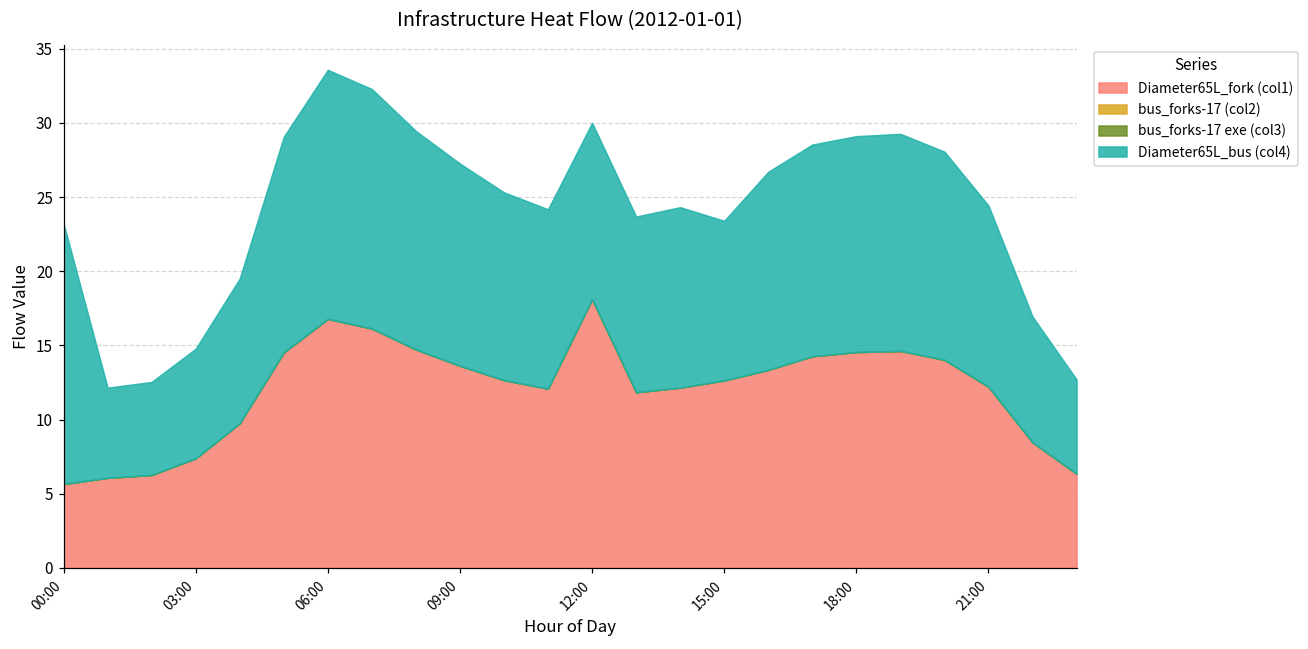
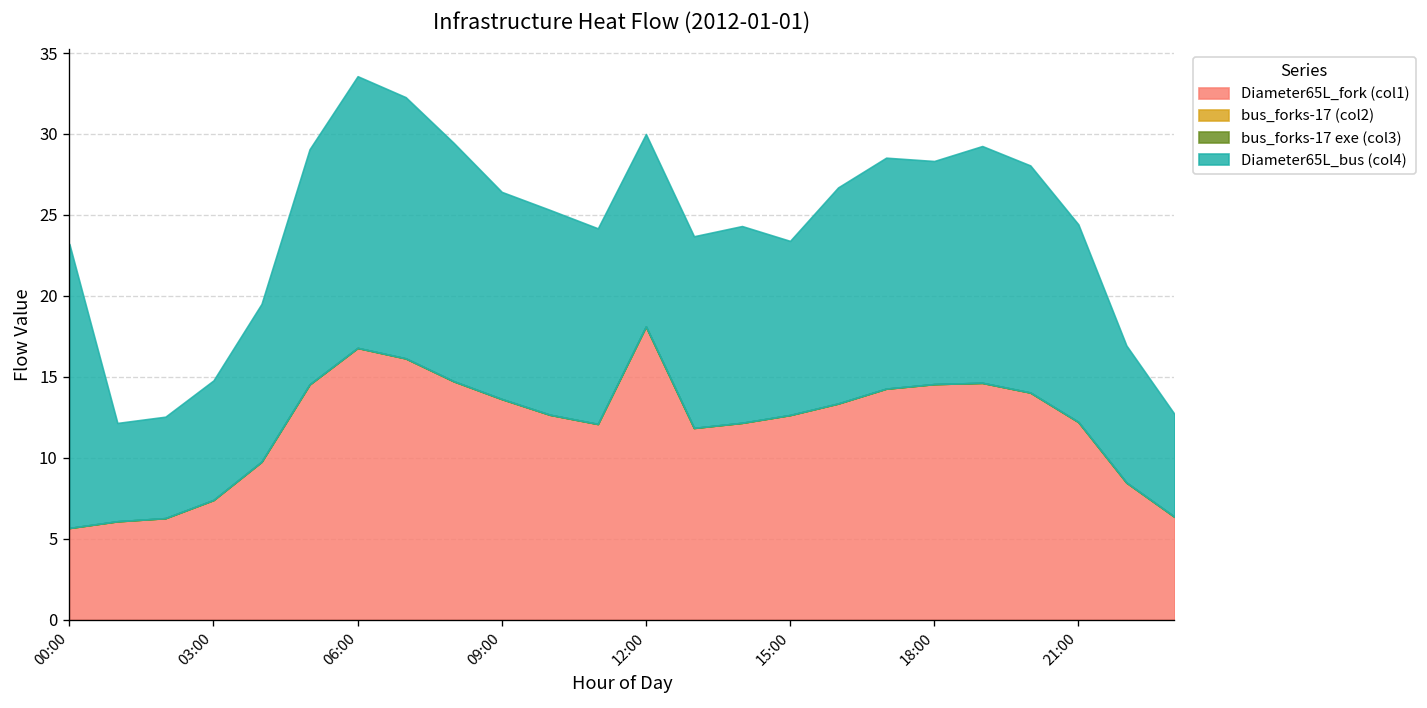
  {
    "bus_forks-17 exe (col3)": {
      "00:00": 5.7,
      "03:00": 7.4,
      "06:00": 16.8,
      "09:00": 13.6,
      "12:00": 18.1,
      "15:00": 12.6,
      "18:00": 14.5,
      "21:00": 12.2
    },
    "Diameter65L_bus (col4)": {
      "00:00": 17.5,
      "03:00": 7.4,
      "06:00": 16.8,
-     "09:00": 13.6,
+     "09:00": 12.8,
      "12:00": 11.9,
      "15:00": 10.8,
-     "18:00": 14.5,
+     "18:00": 13.8,
      "21:00": 12.2
    }
  }
